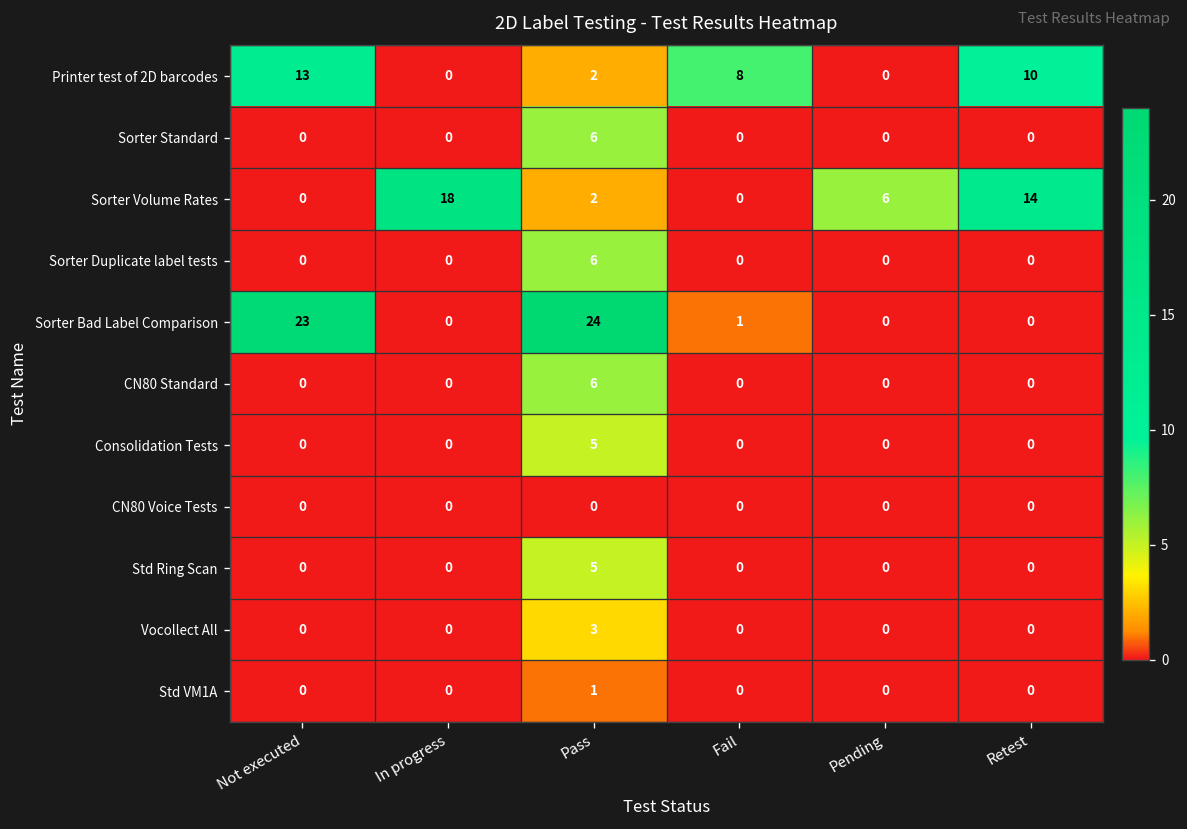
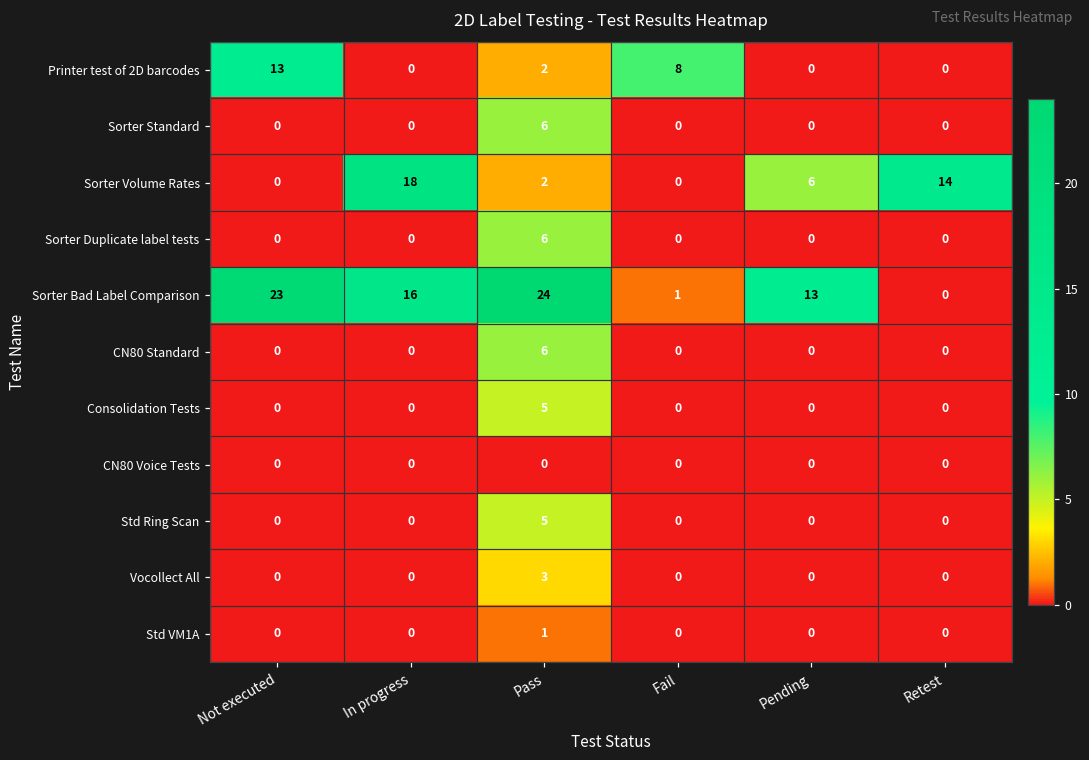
  {
    "Printer test of 2D barcodes": {
      "Not executed": 13,
      "In progress": 0,
      "Pass": 2,
      "Fail": 8,
      "Pending": 0,
-     "Retest": 10
+     "Retest": 0
    },
    "Sorter Standard": {
      "Not executed": 0,
      "In progress": 0,
      "Pass": 6,
      "Fail": 0,
      "Pending": 0,
      "Retest": 0
    },
    "Sorter Volume Rates": {
      "Not executed": 0,
      "In progress": 18,
      "Pass": 2,
      "Fail": 0,
      "Pending": 6,
      "Retest": 14
    },
    "Sorter Duplicate label tests": {
      "Not executed": 0,
      "In progress": 0,
      "Pass": 6,
      "Fail": 0,
      "Pending": 0,
      "Retest": 0
    },
    "Sorter Bad Label Comparison": {
      "Not executed": 23,
-     "In progress": 0,
+     "In progress": 16,
      "Pass": 24,
      "Fail": 1,
-     "Pending": 0,
+     "Pending": 13,
      "Retest": 0
    },
    "CN80 Standard": {
      "Not executed": 0,
      "In progress": 0,
      "Pass": 6,
      "Fail": 0,
      "Pending": 0,
      "Retest": 0
    },
    "Consolidation Tests": {
      "Not executed": 0,
      "In progress": 0,
      "Pass": 5,
      "Fail": 0,
      "Pending": 0,
      "Retest": 0
    },
    "CN80 Voice Tests": {
      "Not executed": 0,
      "In progress": 0,
      "Pass": 0,
      "Fail": 0,
      "Pending": 0,
      "Retest": 0
    },
    "Std Ring Scan": {
      "Not executed": 0,
      "In progress": 0,
      "Pass": 5,
      "Fail": 0,
      "Pending": 0,
      "Retest": 0
    },
    "Vocollect All": {
      "Not executed": 0,
      "In progress": 0,
      "Pass": 3,
      "Fail": 0,
      "Pending": 0,
      "Retest": 0
    },
    "Std VM1A": {
      "Not executed": 0,
      "In progress": 0,
      "Pass": 1,
      "Fail": 0,
      "Pending": 0,
      "Retest": 0
    }
  }
